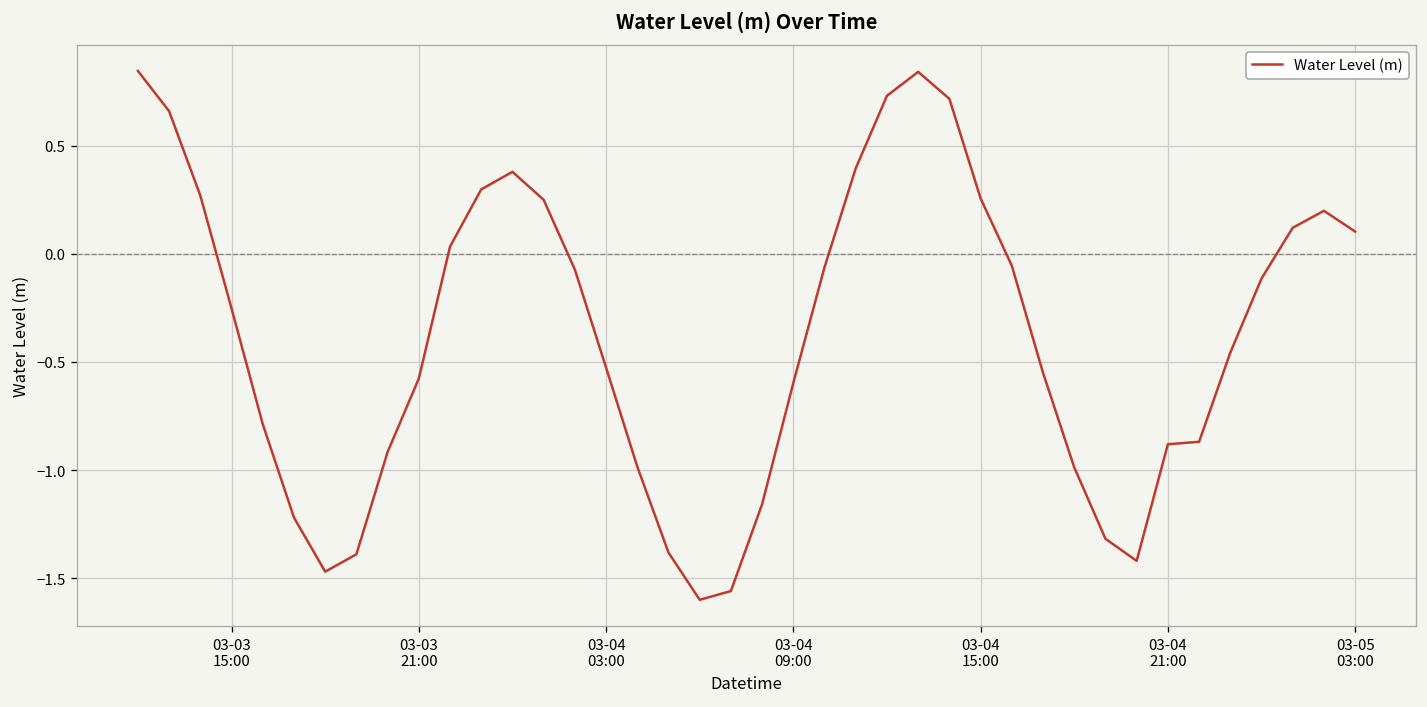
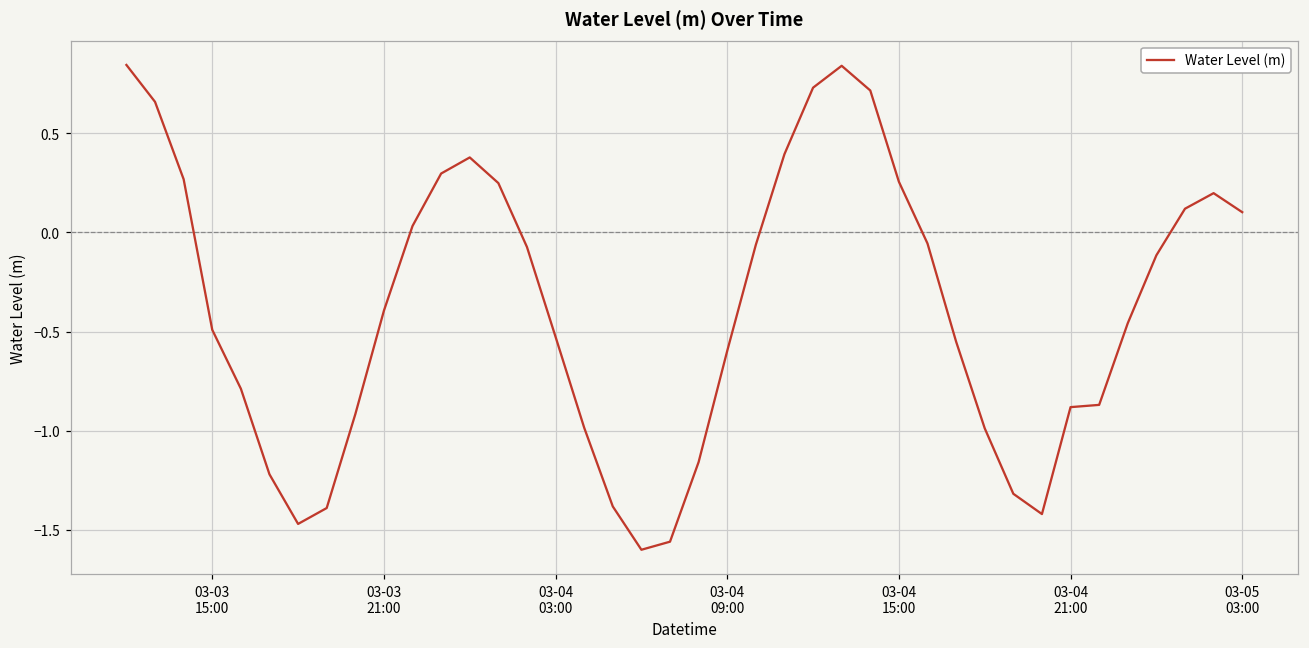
  {
-   "03-03 15:00": -0.25,
-   "03-03 21:00": -0.58,
+   "03-03 15:00": -0.49,
+   "03-03 21:00": -0.39,
    "03-04 03:00": -0.53,
    "03-04 09:00": -0.60,
    "03-04 15:00": 0.26,
    "03-04 21:00": -0.88,
    "03-05 03:00": 0.10
  }
